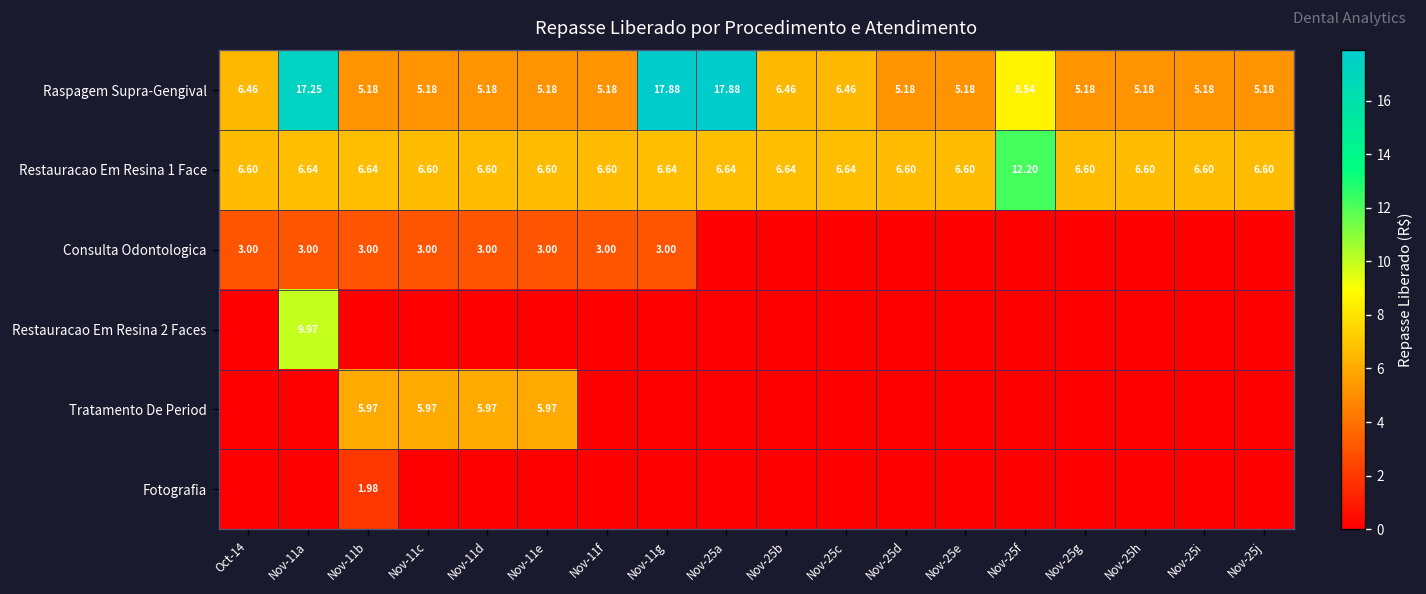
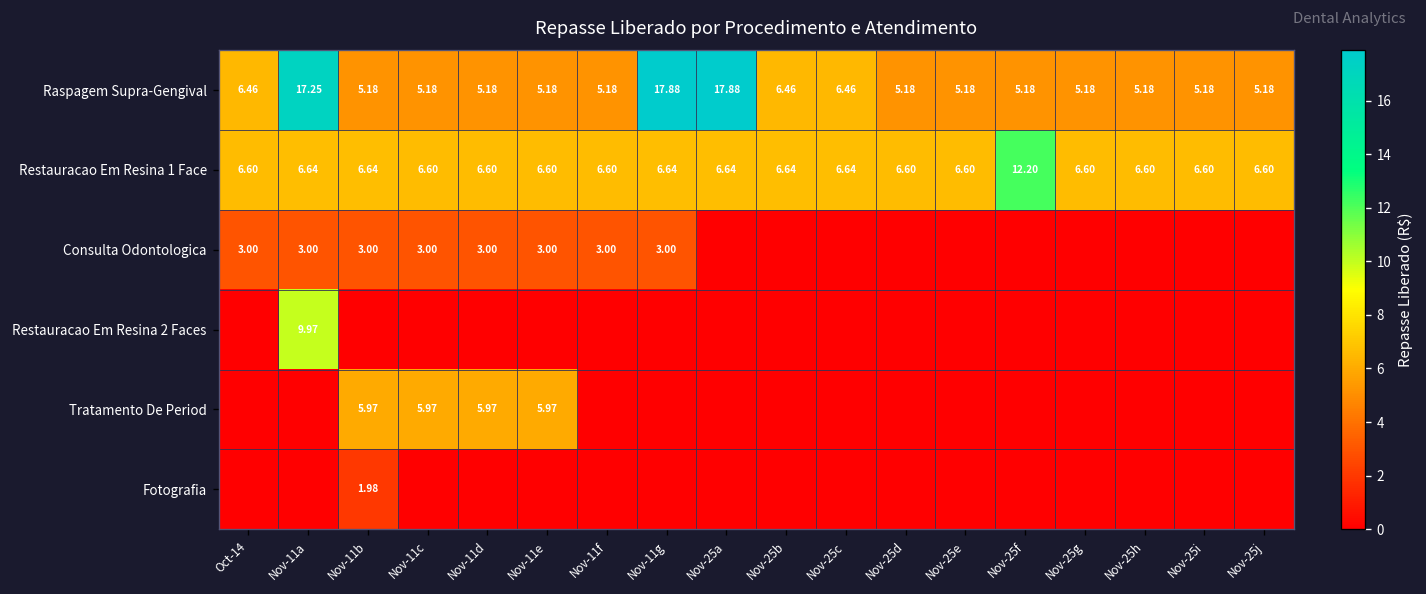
  {
    "Raspagem Supra-Gengival": {
      "Oct-14": 6.46,
      "Nov-11a": 17.25,
      "Nov-11b": 5.18,
      "Nov-11c": 5.18,
      "Nov-11d": 5.18,
      "Nov-11e": 5.18,
      "Nov-11f": 5.18,
      "Nov-11g": 17.88,
      "Nov-25a": 17.88,
      "Nov-25b": 6.46,
      "Nov-25c": 6.46,
      "Nov-25d": 5.18,
      "Nov-25e": 5.18,
-     "Nov-25f": 8.54,
+     "Nov-25f": 5.18,
      "Nov-25g": 5.18,
      "Nov-25h": 5.18,
      "Nov-25i": 5.18,
      "Nov-25j": 5.18
    },
    "Restauracao Em Resina 1 Face": {
      "Oct-14": 6.60,
      "Nov-11a": 6.64,
      "Nov-11b": 6.64,
      "Nov-11c": 6.60,
      "Nov-11d": 6.60,
      "Nov-11e": 6.60,
      "Nov-11f": 6.60,
      "Nov-11g": 6.64,
      "Nov-25a": 6.64,
      "Nov-25b": 6.64,
      "Nov-25c": 6.64,
      "Nov-25d": 6.60,
      "Nov-25e": 6.60,
      "Nov-25f": 12.20,
      "Nov-25g": 6.60,
      "Nov-25h": 6.60,
      "Nov-25i": 6.60,
      "Nov-25j": 6.60
    },
    "Consulta Odontologica": {
      "Oct-14": 3.00,
      "Nov-11a": 3.00,
      "Nov-11b": 3.00,
      "Nov-11c": 3.00,
      "Nov-11d": 3.00,
      "Nov-11e": 3.00,
      "Nov-11f": 3.00,
      "Nov-11g": 3.00
    },
    "Restauracao Em Resina 2 Faces": {
      "Nov-11a": 9.97
    },
    "Tratamento De Period": {
      "Nov-11b": 5.97,
      "Nov-11c": 5.97,
      "Nov-11d": 5.97,
      "Nov-11e": 5.97
    },
    "Fotografia": {
      "Nov-11b": 1.98
    }
  }
